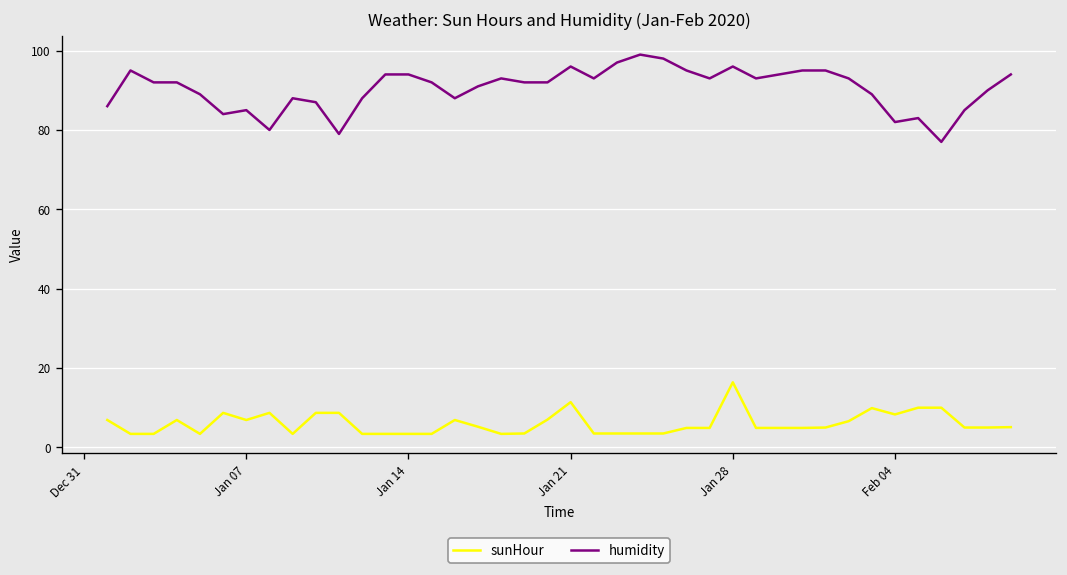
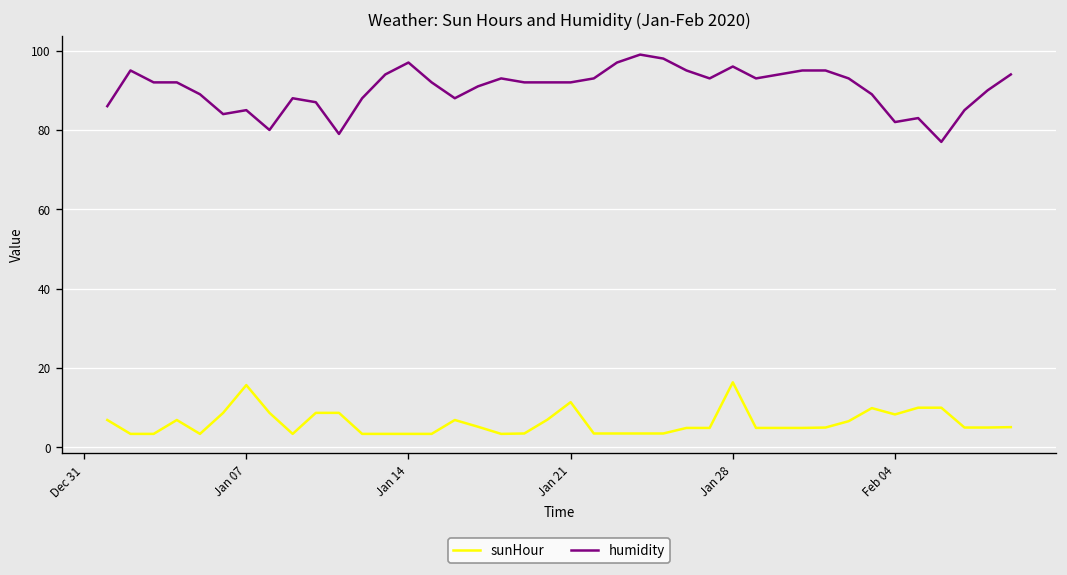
  {
    "sunHour": {
-     "Jan 07": 7,
+     "Jan 07": 16,
      "Jan 14": 3,
      "Jan 21": 11,
      "Jan 28": 16,
      "Feb 04": 8
    },
    "humidity": {
      "Jan 07": 85,
-     "Jan 14": 94,
-     "Jan 21": 96,
+     "Jan 14": 97,
+     "Jan 21": 92,
      "Jan 28": 96,
      "Feb 04": 82
    }
  }
